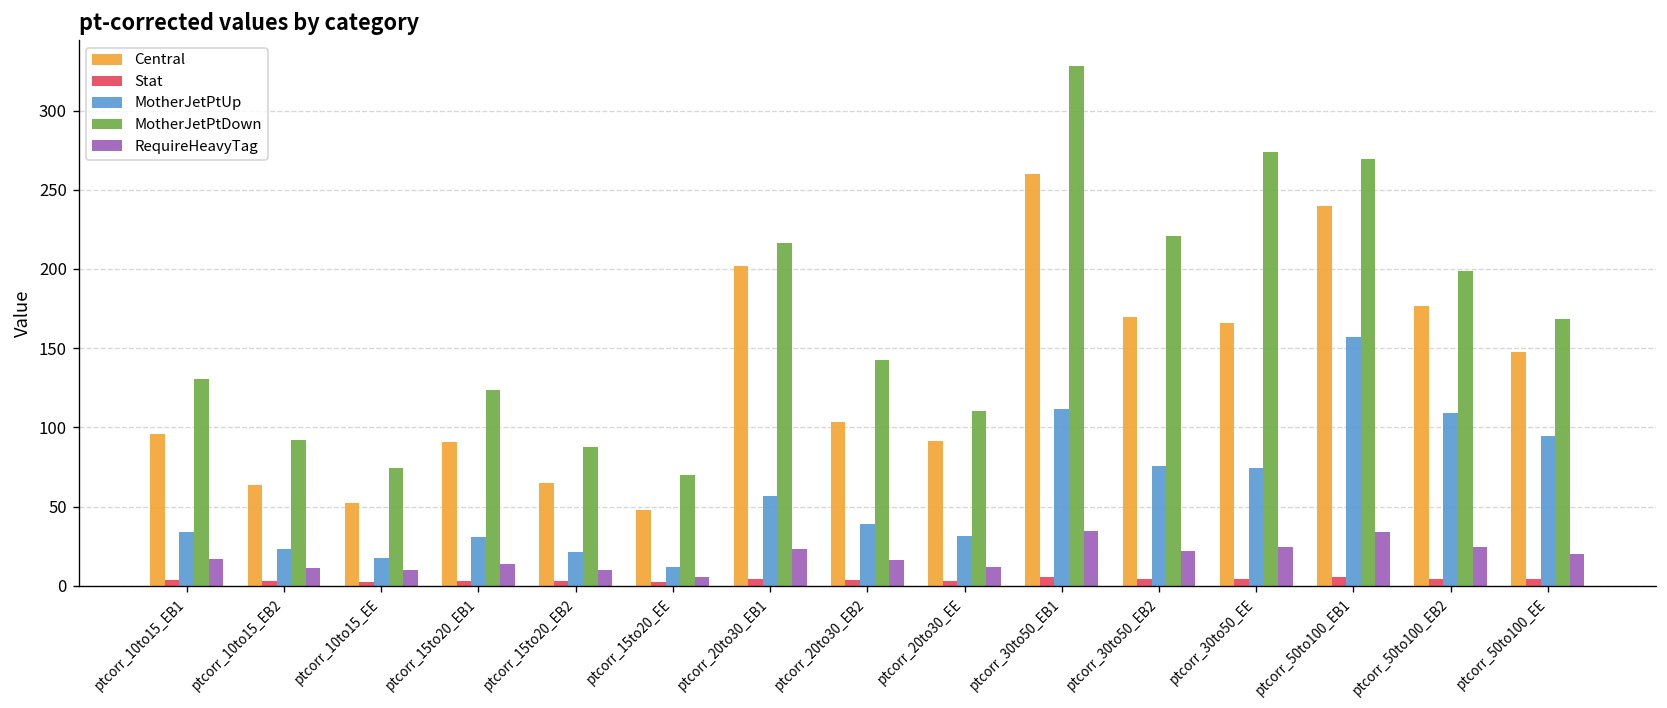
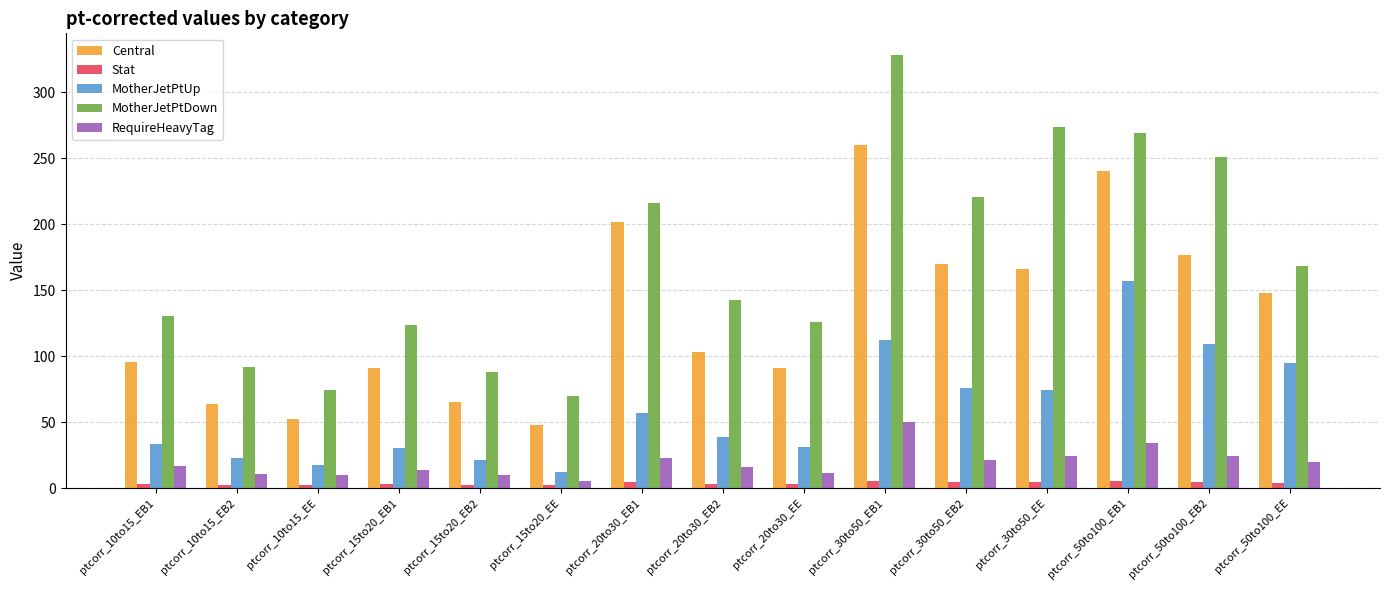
  {
    "Central": {
      "ptcorr_10to15_EB1": 96,
      "ptcorr_10to15_EB2": 64,
      "ptcorr_10to15_EE": 52,
      "ptcorr_15to20_EB1": 91,
      "ptcorr_15to20_EB2": 65,
      "ptcorr_15to20_EE": 48,
      "ptcorr_20to30_EB1": 202,
      "ptcorr_20to30_EB2": 103,
      "ptcorr_20to30_EE": 91,
      "ptcorr_30to50_EB1": 260,
      "ptcorr_30to50_EB2": 170,
      "ptcorr_30to50_EE": 166,
      "ptcorr_50to100_EB1": 240,
      "ptcorr_50to100_EB2": 176,
      "ptcorr_50to100_EE": 148
    },
    "Stat": {
      "ptcorr_10to15_EB1": 3,
      "ptcorr_10to15_EB2": 3,
      "ptcorr_10to15_EE": 2,
      "ptcorr_15to20_EB1": 3,
      "ptcorr_15to20_EB2": 3,
      "ptcorr_15to20_EE": 2,
      "ptcorr_20to30_EB1": 4,
      "ptcorr_20to30_EB2": 3,
      "ptcorr_20to30_EE": 3,
      "ptcorr_30to50_EB1": 5,
      "ptcorr_30to50_EB2": 4,
      "ptcorr_30to50_EE": 4,
      "ptcorr_50to100_EB1": 5,
      "ptcorr_50to100_EB2": 4,
      "ptcorr_50to100_EE": 4
    },
    "MotherJetPtUp": {
      "ptcorr_10to15_EB1": 34,
      "ptcorr_10to15_EB2": 23,
      "ptcorr_10to15_EE": 18,
      "ptcorr_15to20_EB1": 31,
      "ptcorr_15to20_EB2": 21,
      "ptcorr_15to20_EE": 12,
      "ptcorr_20to30_EB1": 57,
      "ptcorr_20to30_EB2": 39,
      "ptcorr_20to30_EE": 31,
      "ptcorr_30to50_EB1": 112,
      "ptcorr_30to50_EB2": 76,
      "ptcorr_30to50_EE": 75,
      "ptcorr_50to100_EB1": 157,
      "ptcorr_50to100_EB2": 109,
      "ptcorr_50to100_EE": 95
    },
    "MotherJetPtDown": {
      "ptcorr_10to15_EB1": 131,
      "ptcorr_10to15_EB2": 92,
      "ptcorr_10to15_EE": 74,
      "ptcorr_15to20_EB1": 124,
      "ptcorr_15to20_EB2": 88,
      "ptcorr_15to20_EE": 70,
      "ptcorr_20to30_EB1": 216,
      "ptcorr_20to30_EB2": 143,
-     "ptcorr_20to30_EE": 110,
+     "ptcorr_20to30_EE": 126,
      "ptcorr_30to50_EB1": 328,
      "ptcorr_30to50_EB2": 221,
      "ptcorr_30to50_EE": 274,
      "ptcorr_50to100_EB1": 269,
-     "ptcorr_50to100_EB2": 199,
+     "ptcorr_50to100_EB2": 251,
      "ptcorr_50to100_EE": 168
    },
    "RequireHeavyTag": {
      "ptcorr_10to15_EB1": 17,
      "ptcorr_10to15_EB2": 11,
      "ptcorr_10to15_EE": 10,
      "ptcorr_15to20_EB1": 13,
      "ptcorr_15to20_EB2": 10,
      "ptcorr_15to20_EE": 6,
      "ptcorr_20to30_EB1": 23,
      "ptcorr_20to30_EB2": 16,
      "ptcorr_20to30_EE": 12,
-     "ptcorr_30to50_EB1": 34,
+     "ptcorr_30to50_EB1": 50,
      "ptcorr_30to50_EB2": 22,
      "ptcorr_30to50_EE": 25,
      "ptcorr_50to100_EB1": 34,
      "ptcorr_50to100_EB2": 24,
      "ptcorr_50to100_EE": 20
    }
  }
